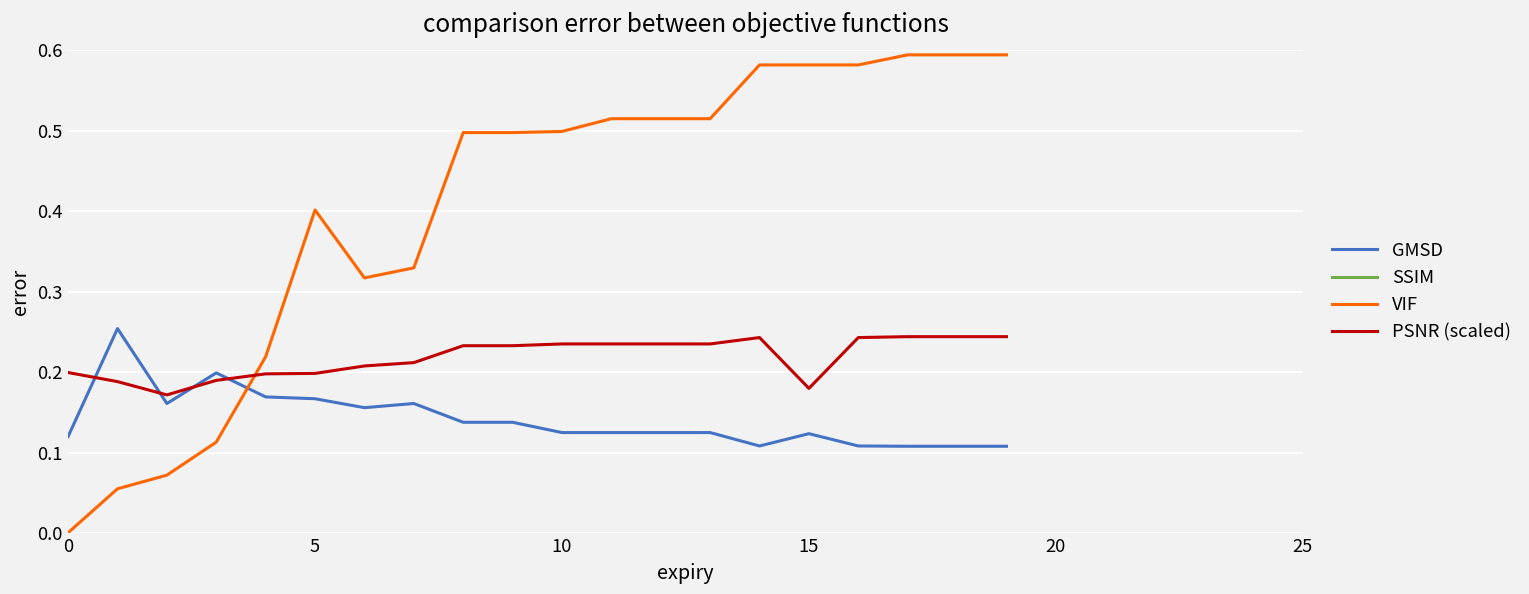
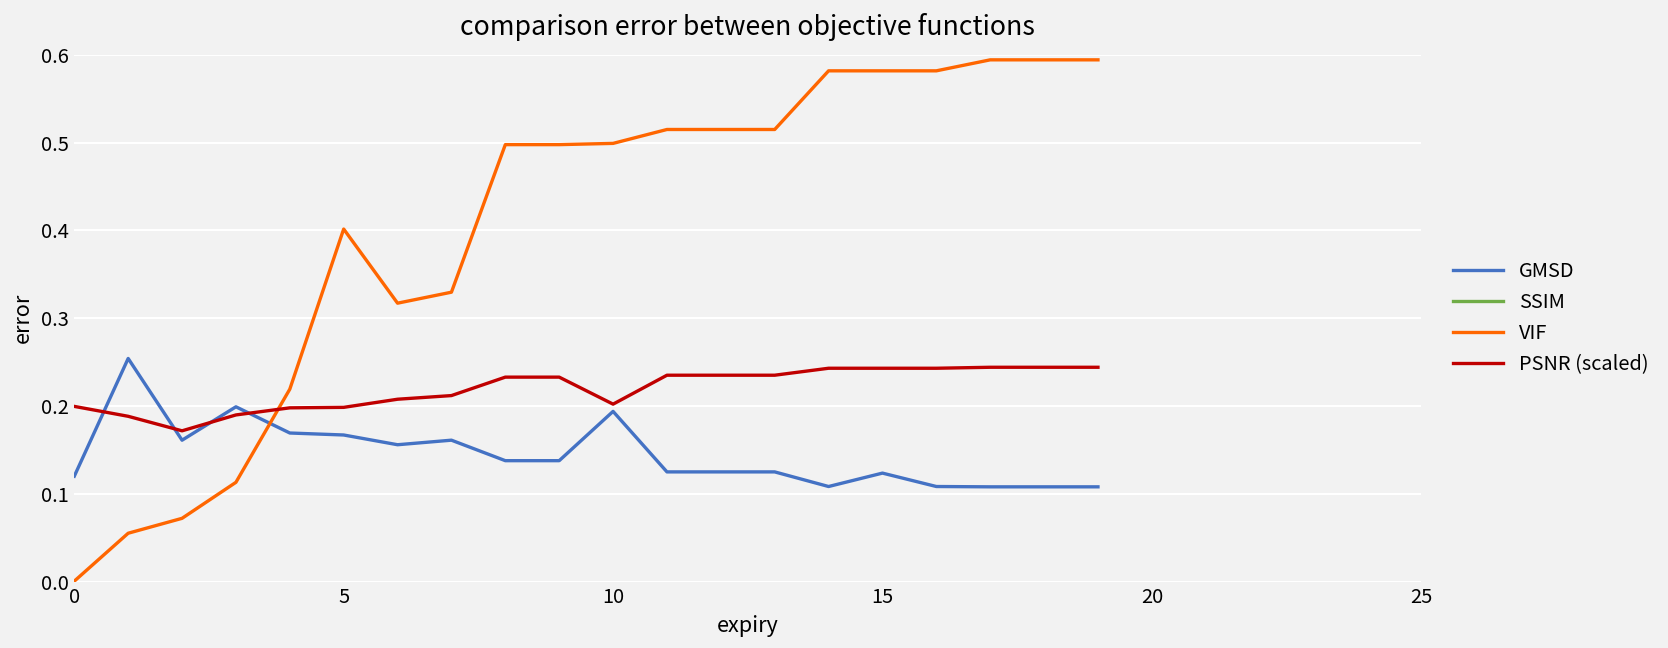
  {
    "GMSD": {
      "0": 0.12,
      "5": 0.17,
-     "10": 0.12,
+     "10": 0.19,
      "15": 0.12
    },
    "VIF": {
      "0": 0.00,
      "5": 0.40,
      "10": 0.50,
      "15": 0.58
    },
    "PSNR (scaled)": {
      "0": 0.20,
      "5": 0.20,
-     "10": 0.23,
-     "15": 0.18
+     "10": 0.20,
+     "15": 0.24
    }
  }
